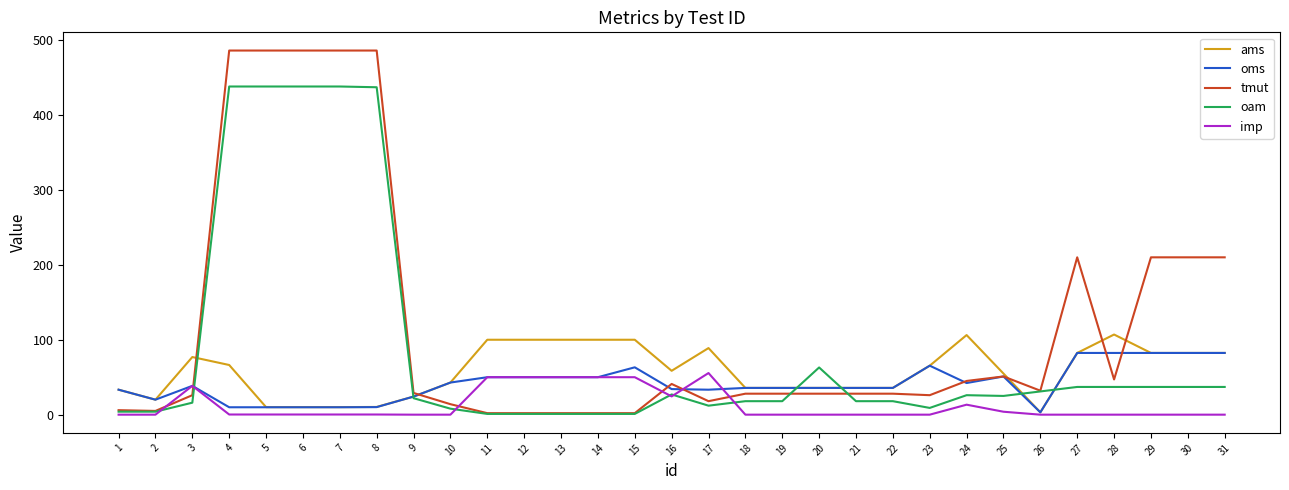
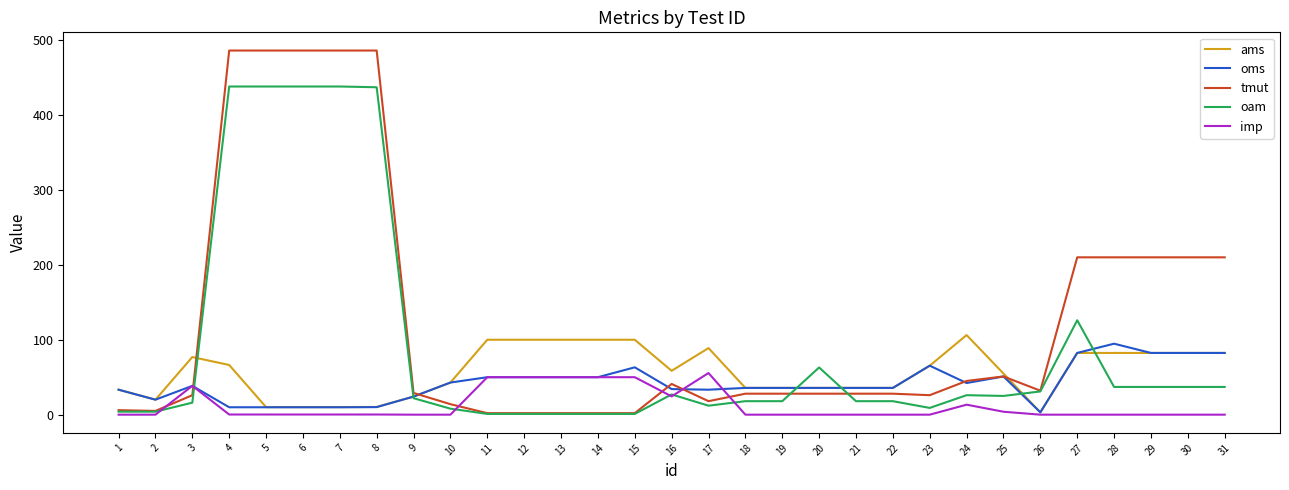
  {
    "ams": {
      "3": 80,
      "4": 70,
      "11": 100,
      "12": 100,
      "13": 100,
      "14": 100,
      "15": 100,
      "16": 60,
      "17": 90,
      "24": 110,
      "25": 50,
-     "28": 110
+     "28": 80
    },
    "oms": {
      "4": 10,
      "15": 60,
      "16": 30,
      "17": 30,
-     "28": 80
+     "28": 90
    },
    "tmut": {
      "3": 30,
      "4": 490,
      "5": 490,
      "6": 490,
      "7": 490,
      "8": 490,
      "9": 30,
      "10": 10,
      "16": 40,
      "17": 20,
      "18": 30,
      "19": 30,
      "20": 30,
      "21": 30,
      "22": 30,
      "23": 30,
      "27": 210,
-     "28": 50,
+     "28": 210,
      "29": 210,
      "30": 210,
      "31": 210
    },
    "oam": {
      "3": 20,
      "4": 440,
      "5": 440,
      "6": 440,
      "7": 440,
      "8": 440,
      "10": 10,
      "17": 10,
      "18": 20,
      "19": 20,
      "20": 60,
      "21": 20,
      "22": 20,
      "23": 10,
      "24": 30,
      "25": 30,
-     "27": 40,
+     "27": 130,
      "28": 40,
      "29": 40,
      "30": 40,
      "31": 40
    },
    "imp": {
      "1": 0,
      "2": 0,
      "4": 0,
      "5": 0,
      "6": 0,
      "7": 0,
      "8": 0,
      "9": 0,
      "10": 0,
      "15": 50,
      "17": 60,
      "18": 0,
      "19": 0,
      "20": 0,
      "21": 0,
      "22": 0,
      "23": 0,
      "24": 10,
      "25": 0,
      "27": 0,
      "28": 0,
      "29": 0,
      "30": 0,
      "31": 0
    }
  }
